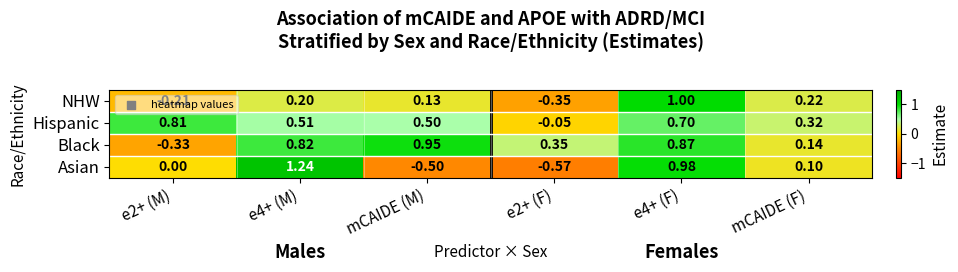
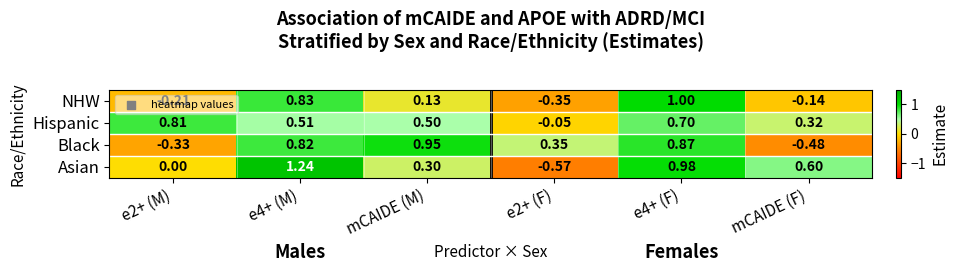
  {
    "NHW": {
-     "e4+ (M)": 0.20,
+     "e4+ (M)": 0.83,
      "mCAIDE (M)": 0.13,
      "e2+ (F)": -0.35,
      "e4+ (F)": 1.00,
-     "mCAIDE (F)": 0.22
+     "mCAIDE (F)": -0.14
    },
    "Hispanic": {
      "e2+ (M)": 0.81,
      "e4+ (M)": 0.51,
      "mCAIDE (M)": 0.50,
      "e2+ (F)": -0.05,
      "e4+ (F)": 0.70,
      "mCAIDE (F)": 0.32
    },
    "Black": {
      "e2+ (M)": -0.33,
      "e4+ (M)": 0.82,
      "mCAIDE (M)": 0.95,
      "e2+ (F)": 0.35,
      "e4+ (F)": 0.87,
-     "mCAIDE (F)": 0.14
+     "mCAIDE (F)": -0.48
    },
    "Asian": {
      "e2+ (M)": 0.00,
      "e4+ (M)": 1.24,
-     "mCAIDE (M)": -0.50,
+     "mCAIDE (M)": 0.30,
      "e2+ (F)": -0.57,
      "e4+ (F)": 0.98,
-     "mCAIDE (F)": 0.10
+     "mCAIDE (F)": 0.60
    }
  }
